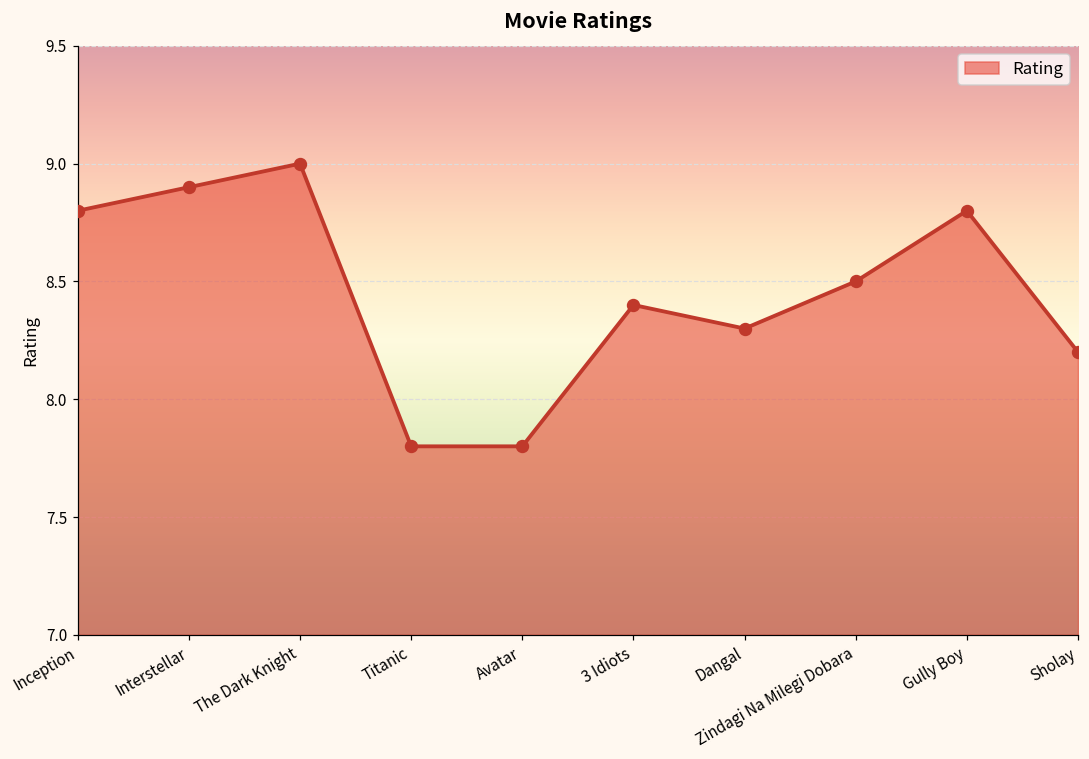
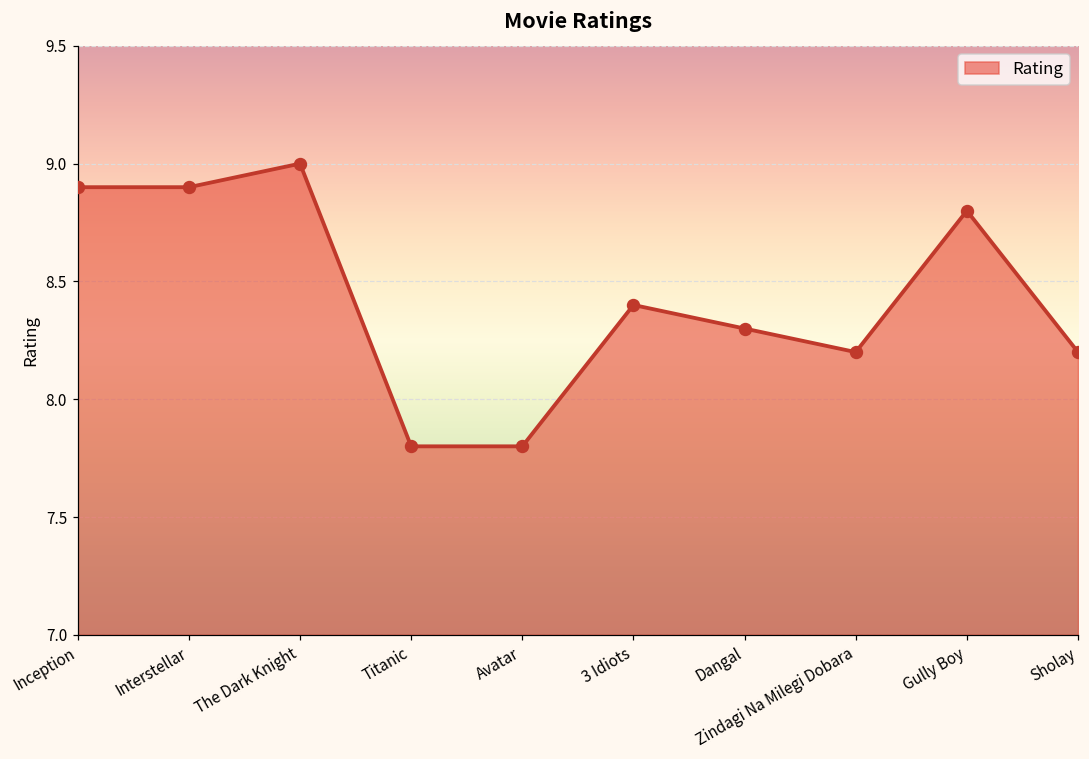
  {
-   "Inception": 8.8,
+   "Inception": 8.9,
    "Interstellar": 8.9,
    "The Dark Knight": 9.0,
    "Titanic": 7.8,
    "Avatar": 7.8,
    "3 Idiots": 8.4,
    "Dangal": 8.3,
-   "Zindagi Na Milegi Dobara": 8.5,
+   "Zindagi Na Milegi Dobara": 8.2,
    "Gully Boy": 8.8,
    "Sholay": 8.2
  }
